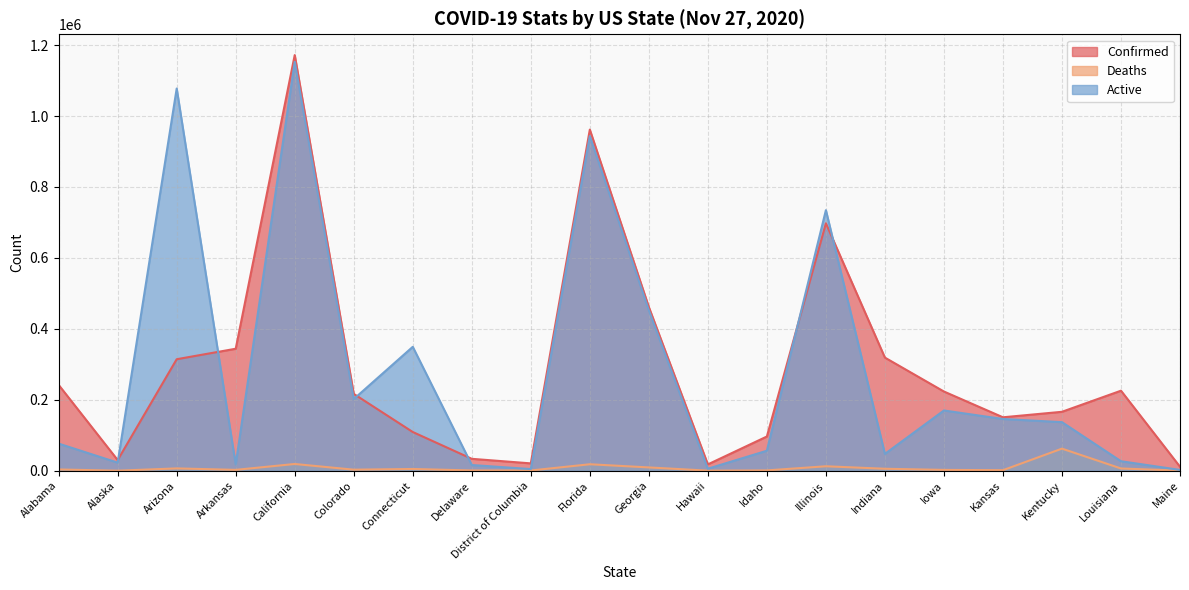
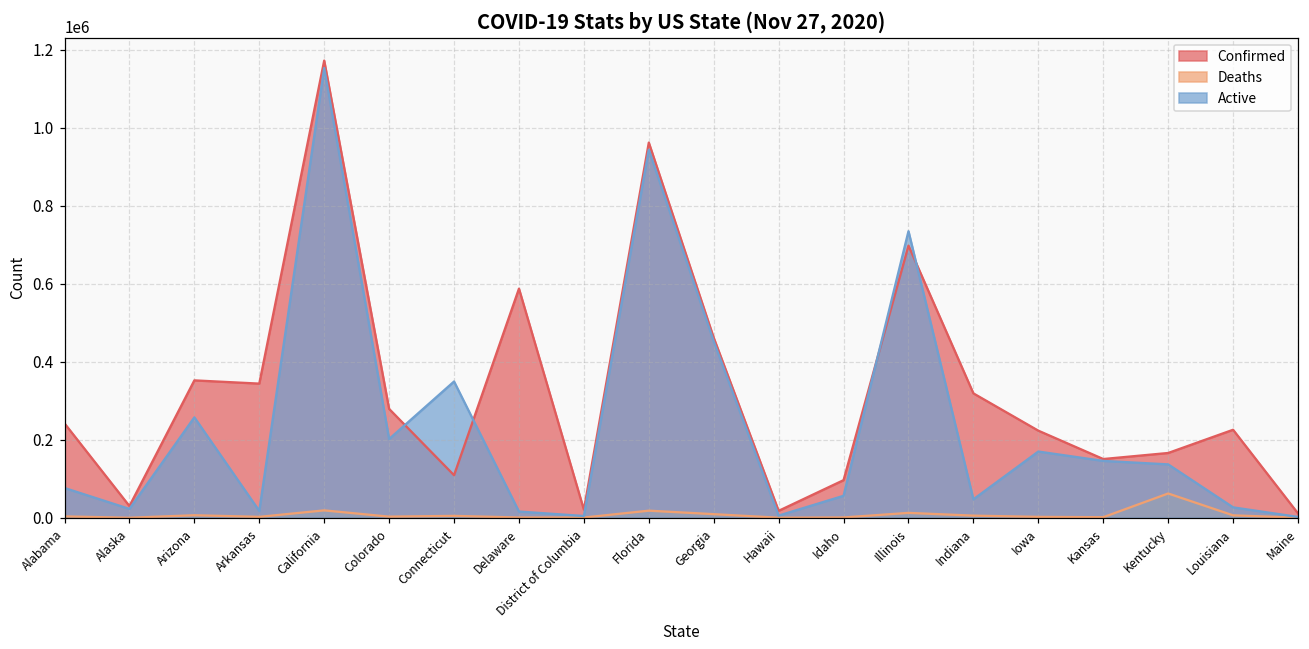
  {
    "Confirmed": {
      "Alabama": 240000,
-     "Arizona": 310000,
+     "Arizona": 350000,
      "Arkansas": 340000,
      "California": 1170000,
-     "Colorado": 220000,
+     "Colorado": 280000,
      "Connecticut": 110000,
-     "Delaware": 30000,
+     "Delaware": 590000,
      "District of Columbia": 20000,
      "Florida": 960000,
      "Georgia": 460000,
      "Hawaii": 20000,
      "Idaho": 100000,
      "Illinois": 700000,
      "Indiana": 320000,
      "Iowa": 220000,
      "Kentucky": 170000,
      "Louisiana": 230000,
      "Maine": 10000
    },
    "Deaths": {
      "Alabama": 0,
      "Alaska": 0,
      "Arizona": 10000,
      "Arkansas": 0,
      "California": 20000,
      "Colorado": 0,
      "Connecticut": 0,
      "Delaware": 0,
      "Florida": 20000,
      "Georgia": 10000,
      "Idaho": 0,
      "Illinois": 10000,
      "Indiana": 10000,
      "Iowa": 0,
      "Kansas": 0,
      "Kentucky": 60000,
      "Louisiana": 10000
    },
    "Active": {
      "Alabama": 80000,
-     "Arizona": 1080000,
+     "Arizona": 260000,
      "Arkansas": 20000,
      "California": 1150000,
      "Colorado": 200000,
      "Connecticut": 350000,
      "Delaware": 20000,
      "Florida": 940000,
      "Georgia": 450000,
      "Idaho": 60000,
      "Illinois": 730000,
      "Indiana": 50000,
      "Iowa": 170000,
      "Kentucky": 140000,
      "Louisiana": 30000
    }
  }
